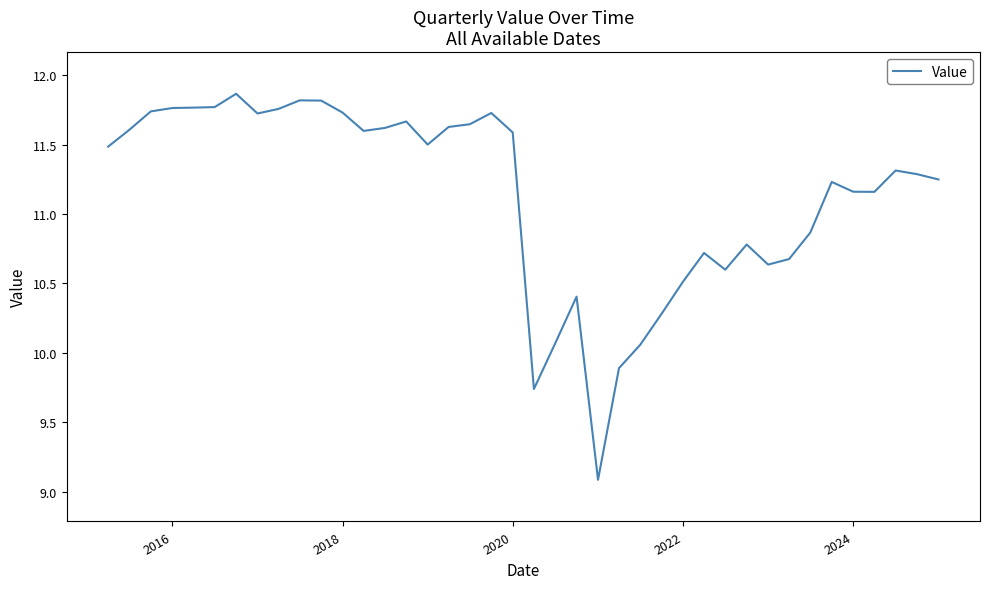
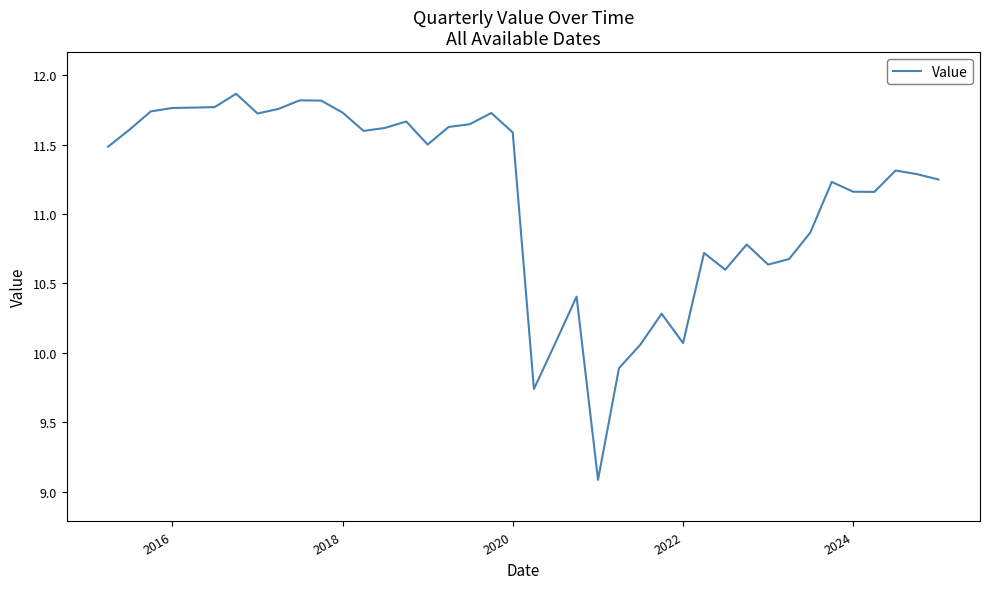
  {
    "2016": 11.76,
    "2018": 11.73,
    "2020": 11.59,
-   "2022": 10.51,
+   "2022": 10.07,
    "2024": 11.16
  }
